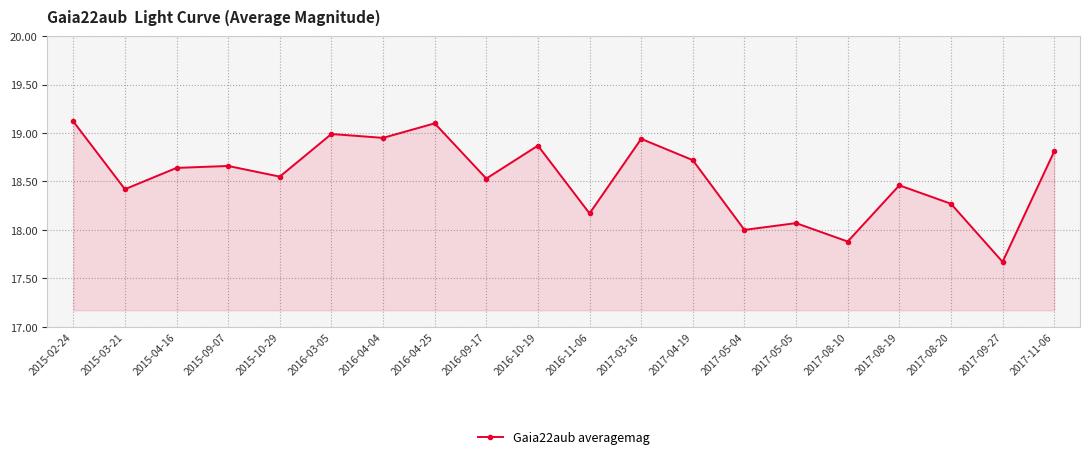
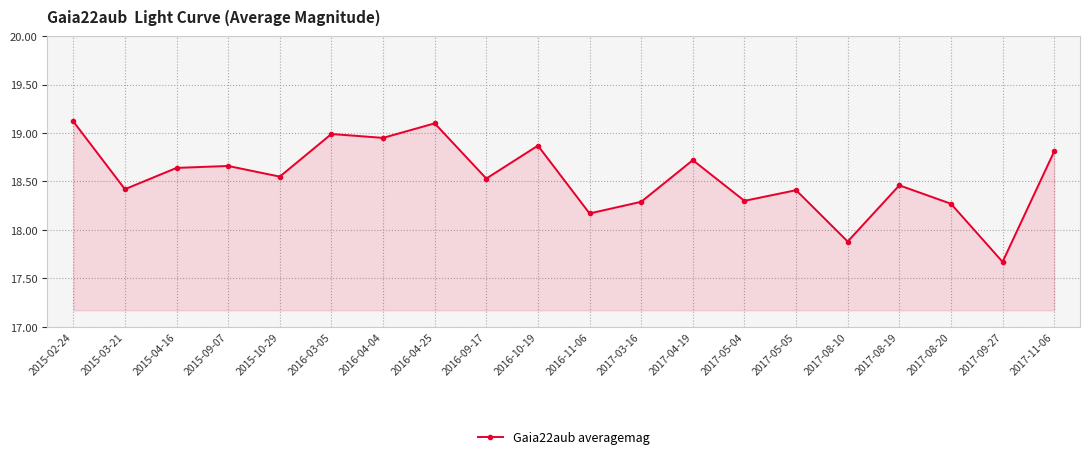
  {
    "2015-02-24": 19.1,
    "2015-03-21": 18.4,
    "2015-04-16": 18.6,
    "2015-09-07": 18.7,
    "2015-10-29": 18.6,
    "2016-03-05": 19.0,
    "2016-04-04": 19.0,
    "2016-04-25": 19.1,
    "2016-09-17": 18.5,
    "2016-10-19": 18.9,
    "2016-11-06": 18.2,
-   "2017-03-16": 18.9,
+   "2017-03-16": 18.3,
    "2017-04-19": 18.7,
-   "2017-05-04": 18.0,
-   "2017-05-05": 18.1,
+   "2017-05-04": 18.3,
+   "2017-05-05": 18.4,
    "2017-08-10": 17.9,
    "2017-08-19": 18.5,
    "2017-08-20": 18.3,
    "2017-09-27": 17.7,
    "2017-11-06": 18.8
  }
